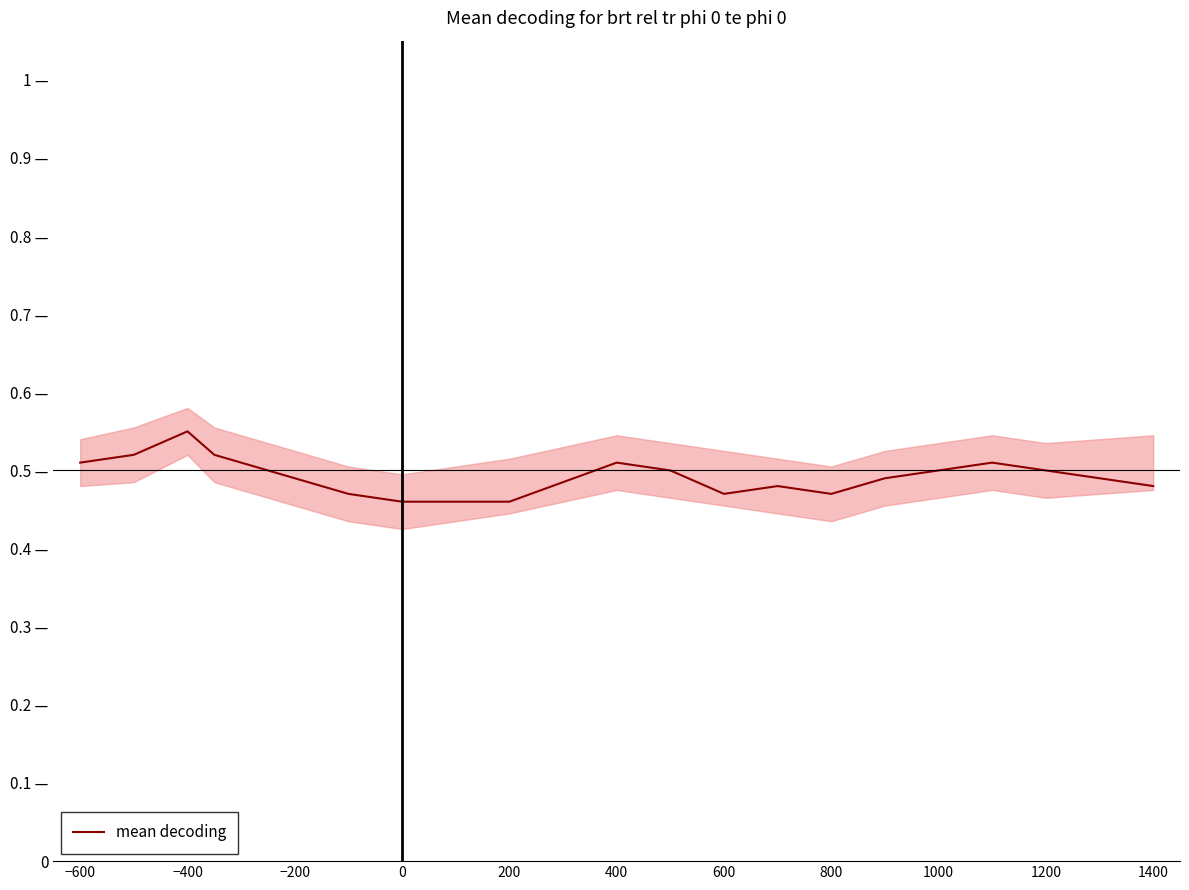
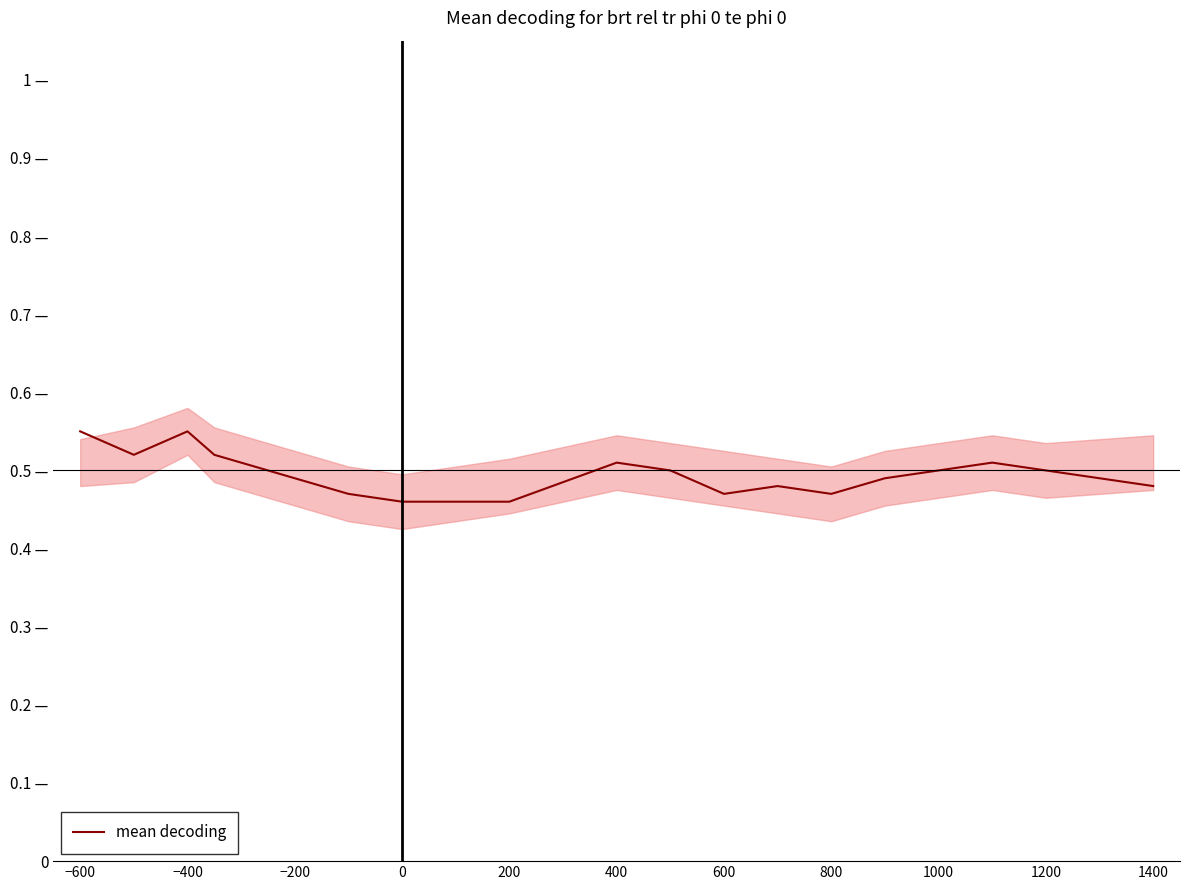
  {
    "mean decoding": {
-     "−600": "0.51 —",
+     "−600": "0.55 —",
      "−400": "0.55 —",
      "−200": "0.49 —",
      "0": "0.46 —",
      "200": "0.46 —",
      "400": "0.51 —",
      "600": "0.47 —",
      "800": "0.47 —",
      "1000": "0.50 —",
      "1200": "0.50 —",
      "1400": "0.48 —"
    }
  }
